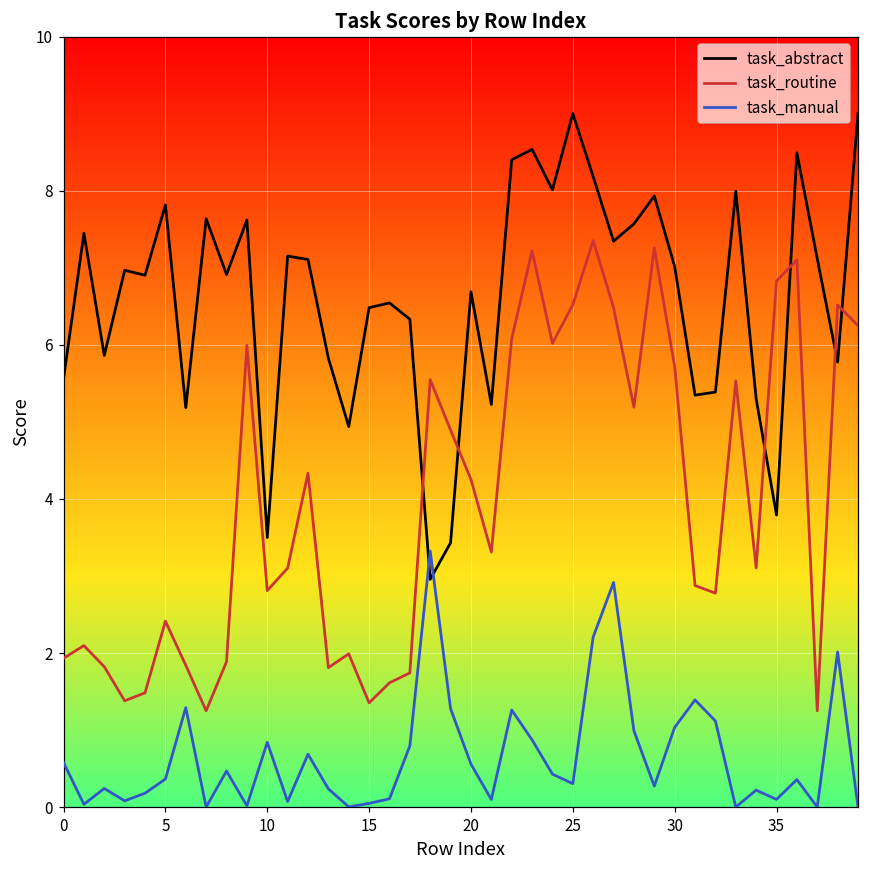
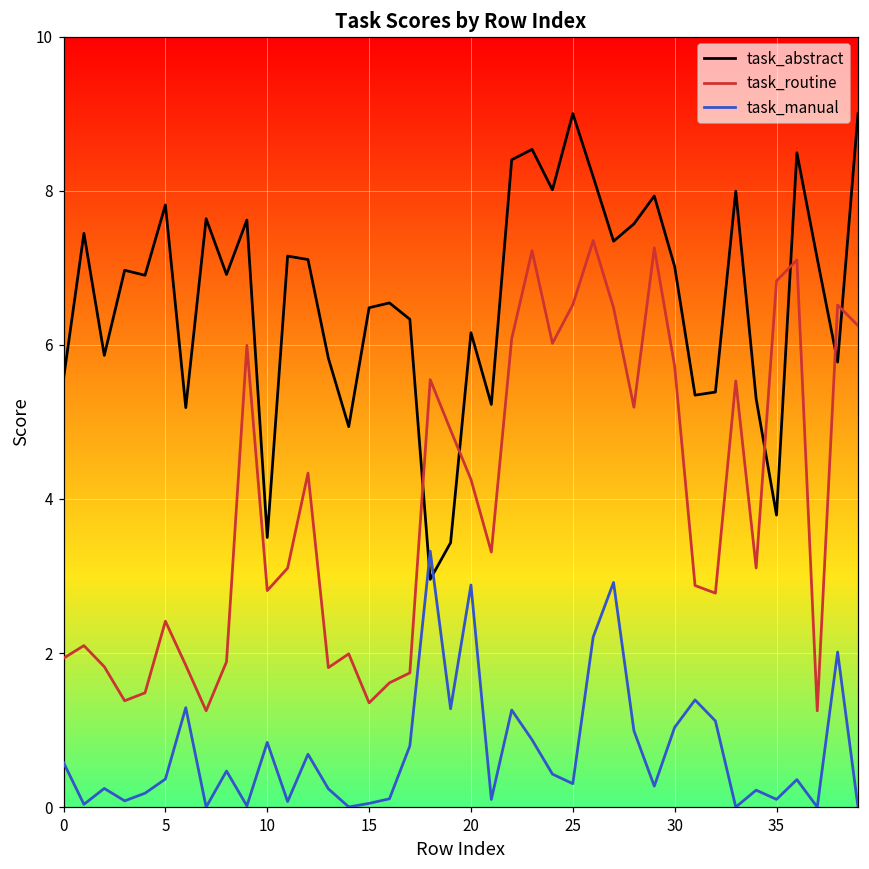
  {
    "task_abstract": {
      "0": 5.6,
      "5": 7.8,
      "10": 3.5,
      "15": 6.5,
-     "20": 6.7,
+     "20": 6.2,
      "25": 9.0,
      "30": 7.0,
      "35": 3.8
    },
    "task_routine": {
      "0": 1.9,
      "5": 2.4,
      "10": 2.8,
      "15": 1.4,
      "20": 4.3,
      "25": 6.5,
      "30": 5.7,
      "35": 6.8
    },
    "task_manual": {
      "0": 0.6,
      "5": 0.4,
      "10": 0.8,
      "15": 0.0,
-     "20": 0.6,
+     "20": 2.9,
      "25": 0.3,
      "30": 1.0,
      "35": 0.1
    }
  }
